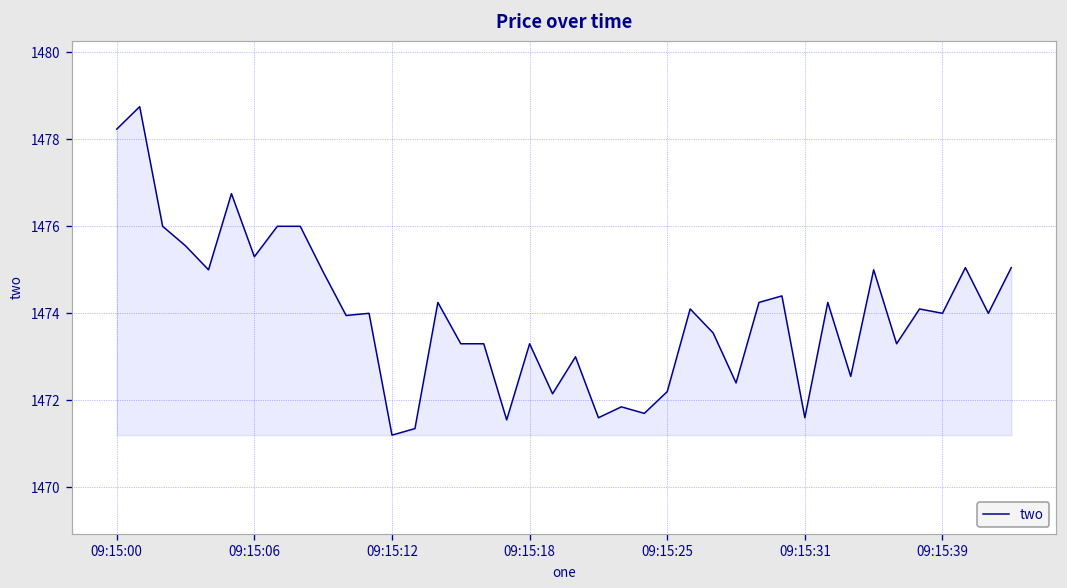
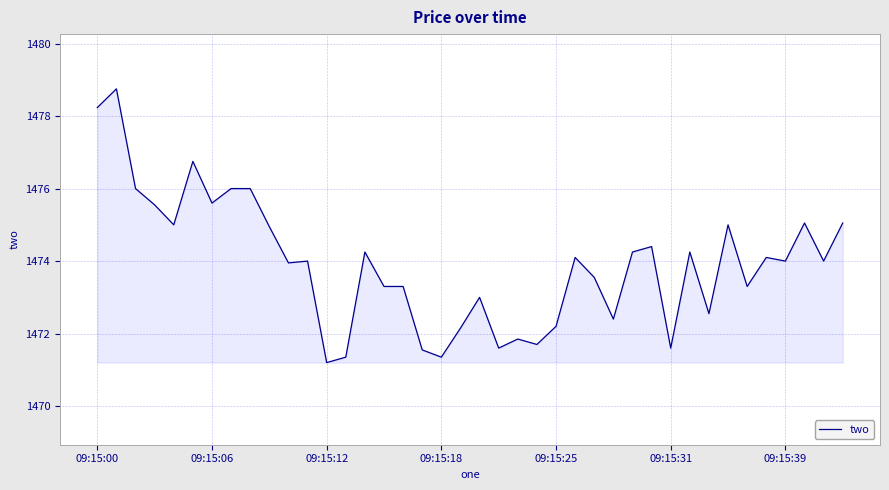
  {
    "09:15:00": 1478.2,
-   "09:15:06": 1475.3,
+   "09:15:06": 1475.6,
    "09:15:12": 1471.2,
-   "09:15:18": 1473.3,
+   "09:15:18": 1471.4,
    "09:15:25": 1472.2,
    "09:15:31": 1471.6,
    "09:15:39": 1474.0
  }
